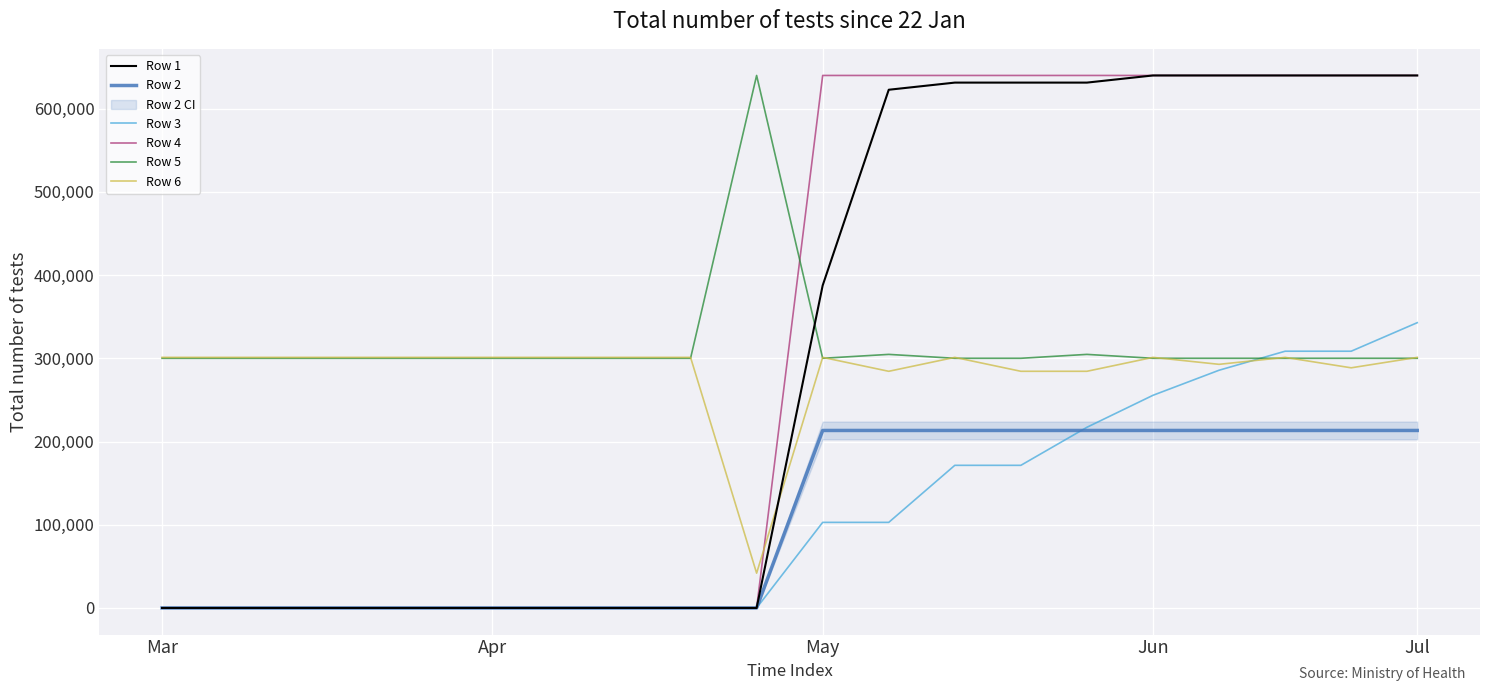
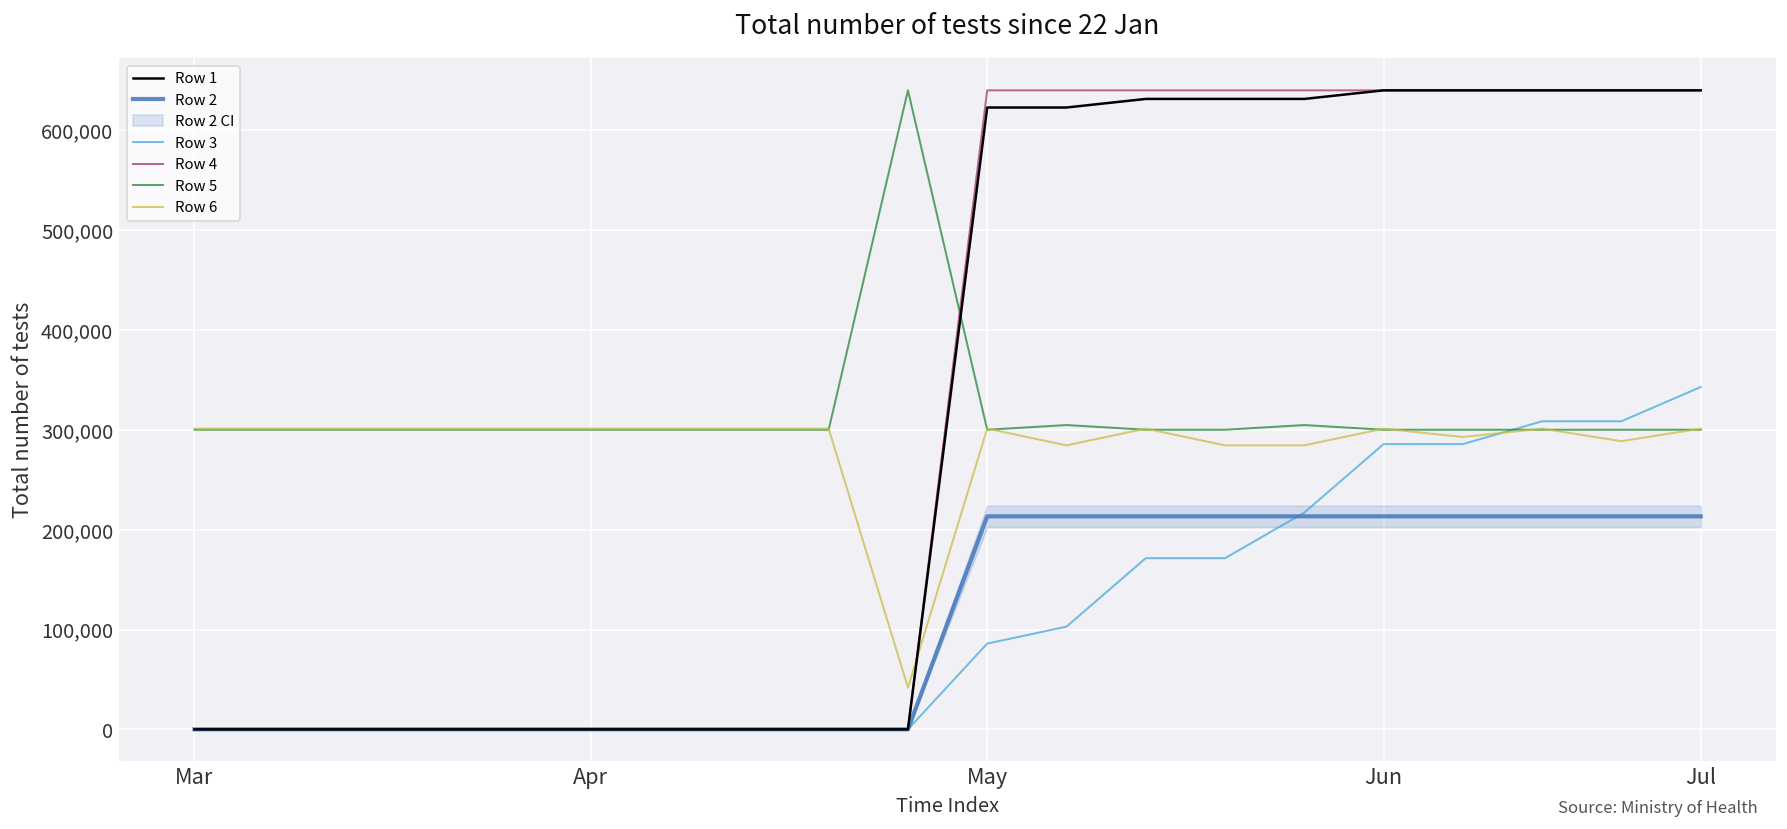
  {
    "Row 1": {
-     "May": "390,000"
+     "May": "620,000"
    },
    "Row 3": {
-     "May": "100,000",
-     "Jun": "260,000",
+     "May": "90,000",
+     "Jun": "290,000",
      "Jul": "340,000"
    },
    "Row 4": {
      "May": "640,000"
    }
  }
